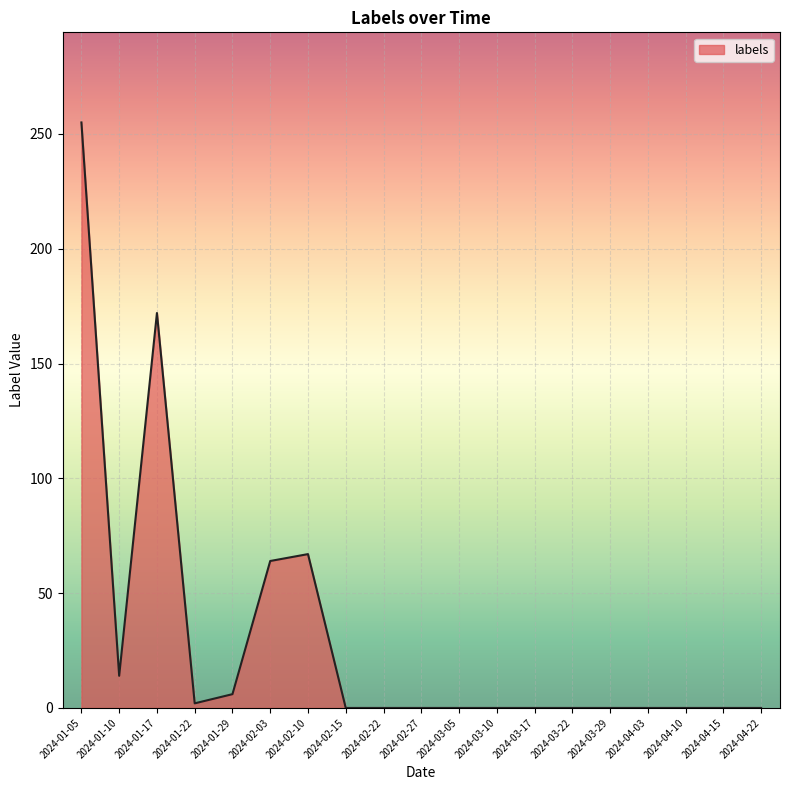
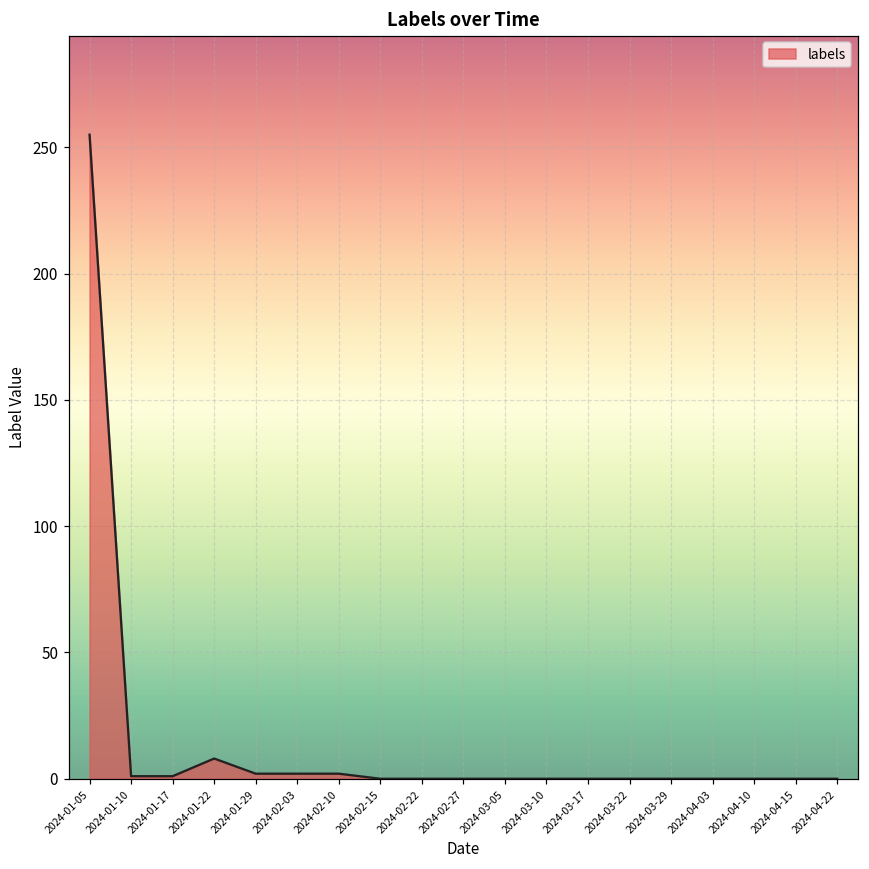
  {
    "2024-01-05": 255,
-   "2024-01-10": 14,
-   "2024-01-17": 172,
-   "2024-01-22": 2,
-   "2024-01-29": 6,
-   "2024-02-03": 64,
-   "2024-02-10": 67,
+   "2024-01-10": 1,
+   "2024-01-17": 1,
+   "2024-01-22": 8,
+   "2024-01-29": 2,
+   "2024-02-03": 2,
+   "2024-02-10": 2,
    "2024-02-15": 0,
    "2024-02-22": 0,
    "2024-02-27": 0,
    "2024-03-05": 0,
    "2024-03-10": 0,
    "2024-03-17": 0,
    "2024-03-22": 0,
    "2024-03-29": 0,
    "2024-04-03": 0,
    "2024-04-10": 0,
    "2024-04-15": 0,
    "2024-04-22": 0
  }
